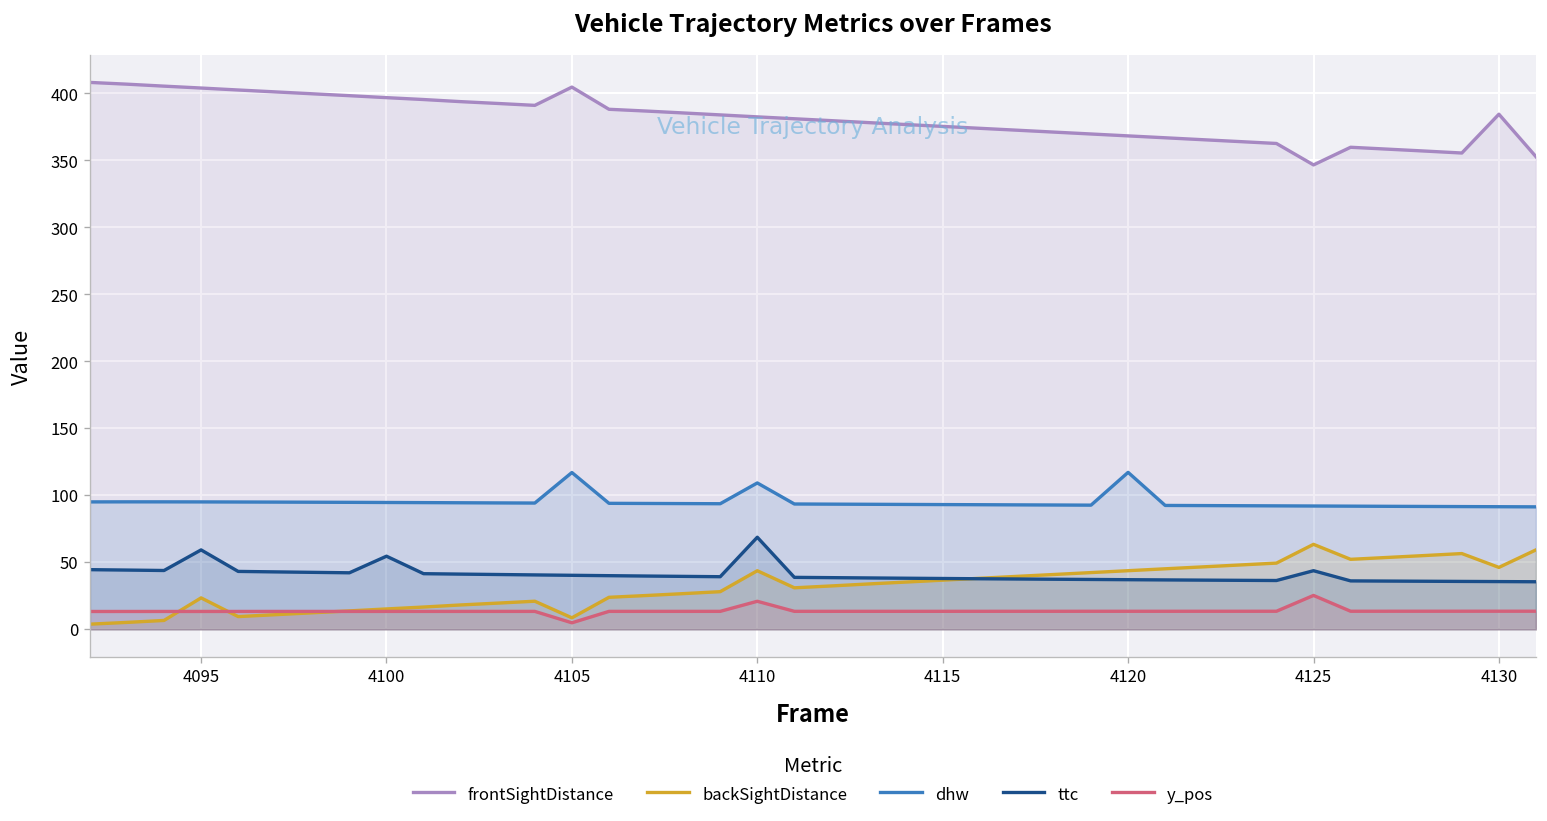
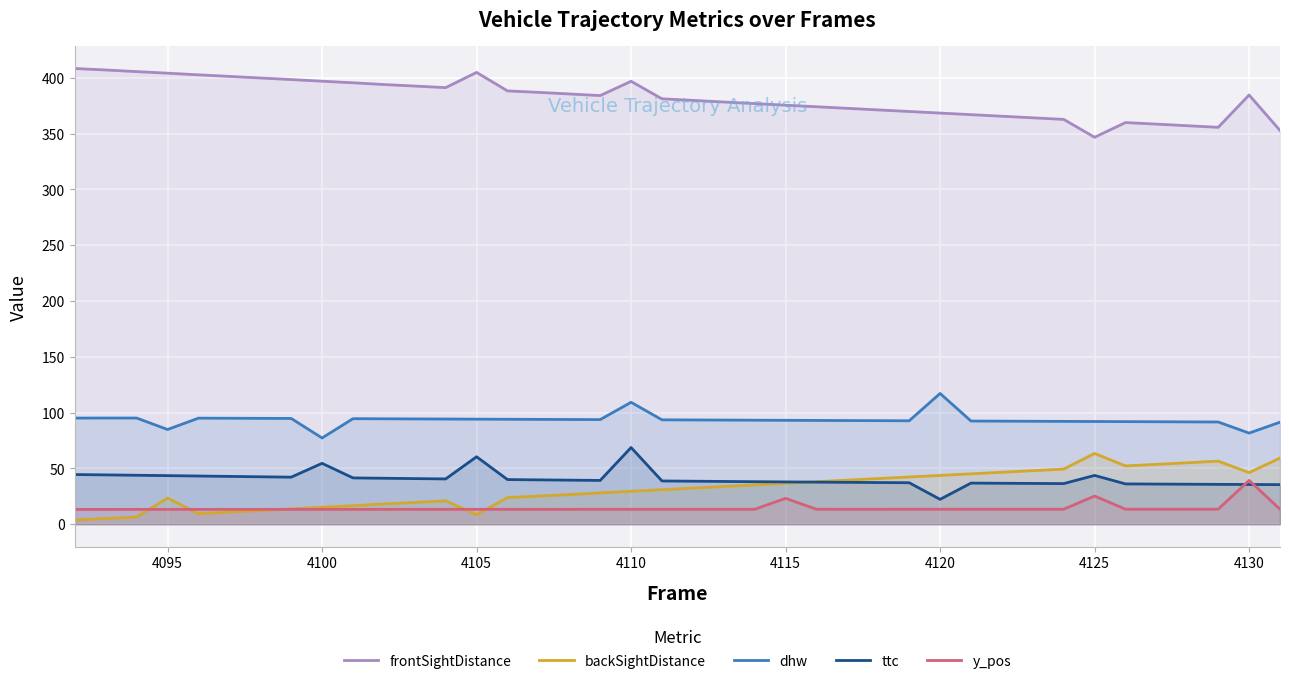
  {
    "frontSightDistance": {
      "4095": 404,
      "4100": 397,
      "4105": 405,
-     "4110": 383,
+     "4110": 397,
      "4115": 375,
      "4120": 368,
      "4125": 347,
      "4130": 384
    },
    "backSightDistance": {
      "4095": 23,
      "4105": 9,
-     "4110": 44,
+     "4110": 30,
      "4120": 44,
      "4125": 63,
      "4130": 46
    },
    "dhw": {
-     "4095": 95,
-     "4100": 95,
-     "4105": 117,
+     "4095": 85,
+     "4100": 77,
+     "4105": 94,
      "4110": 109,
      "4115": 93,
      "4120": 117,
      "4125": 92,
-     "4130": 91
+     "4130": 82
    },
    "ttc": {
-     "4095": 59,
+     "4095": 44,
      "4100": 55,
-     "4105": 40,
+     "4105": 60,
      "4110": 69,
-     "4120": 37,
+     "4120": 22,
      "4125": 44,
      "4130": 36
    },
    "y_pos": {
      "4095": 13,
-     "4105": 5,
-     "4110": 21,
-     "4115": 13,
+     "4105": 13,
+     "4110": 13,
+     "4115": 23,
      "4120": 13,
      "4125": 25,
-     "4130": 13
+     "4130": 39
    }
  }
